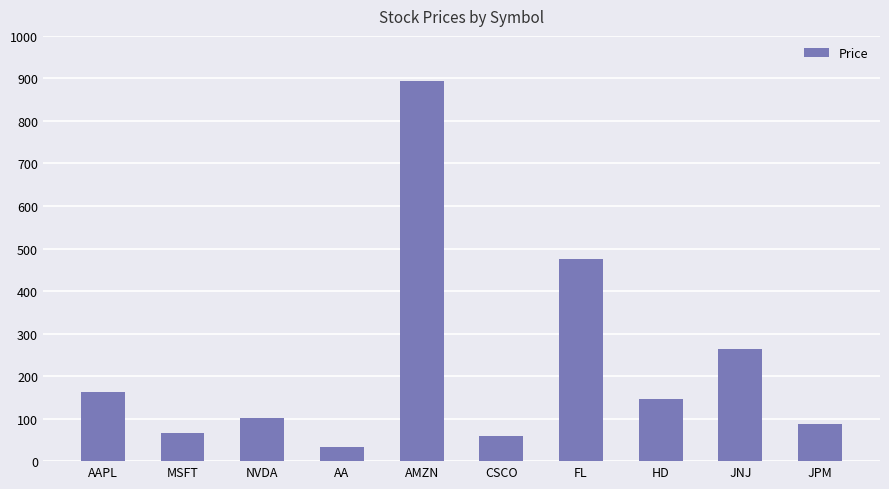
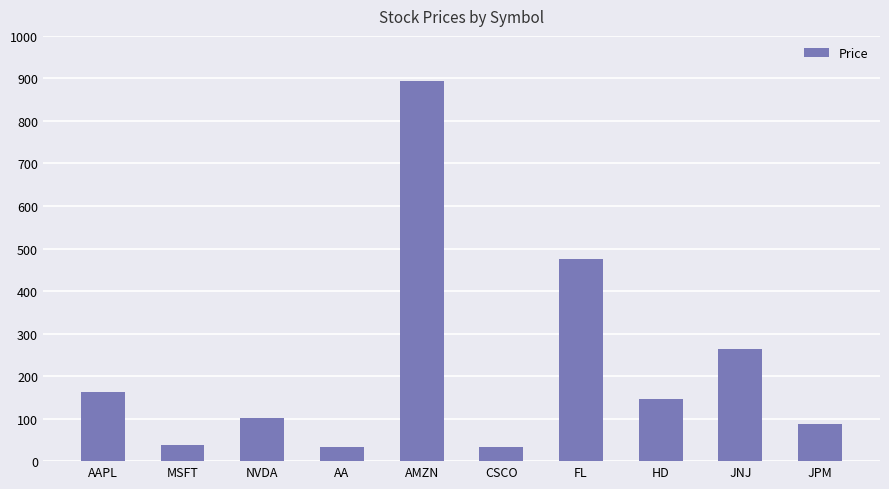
  {
    "AAPL": 160,
-   "MSFT": 70,
+   "MSFT": 40,
    "NVDA": 100,
    "AA": 30,
    "AMZN": 890,
-   "CSCO": 60,
+   "CSCO": 30,
    "FL": 470,
    "HD": 150,
    "JNJ": 260,
    "JPM": 90
  }
